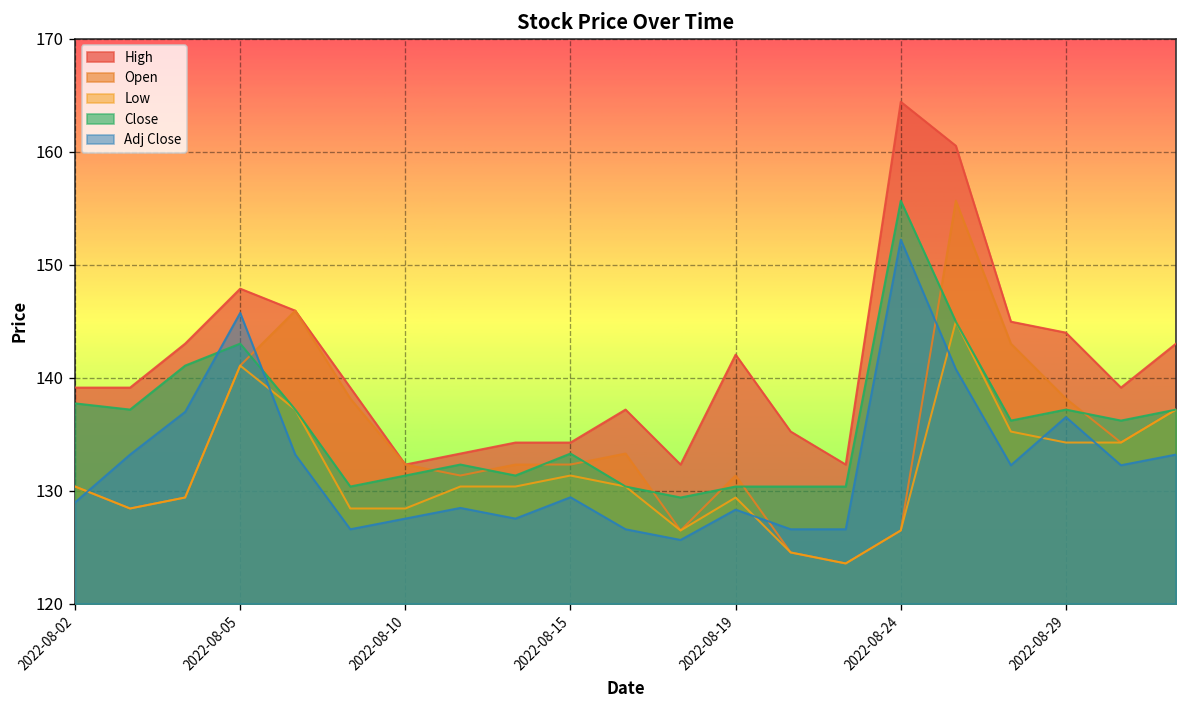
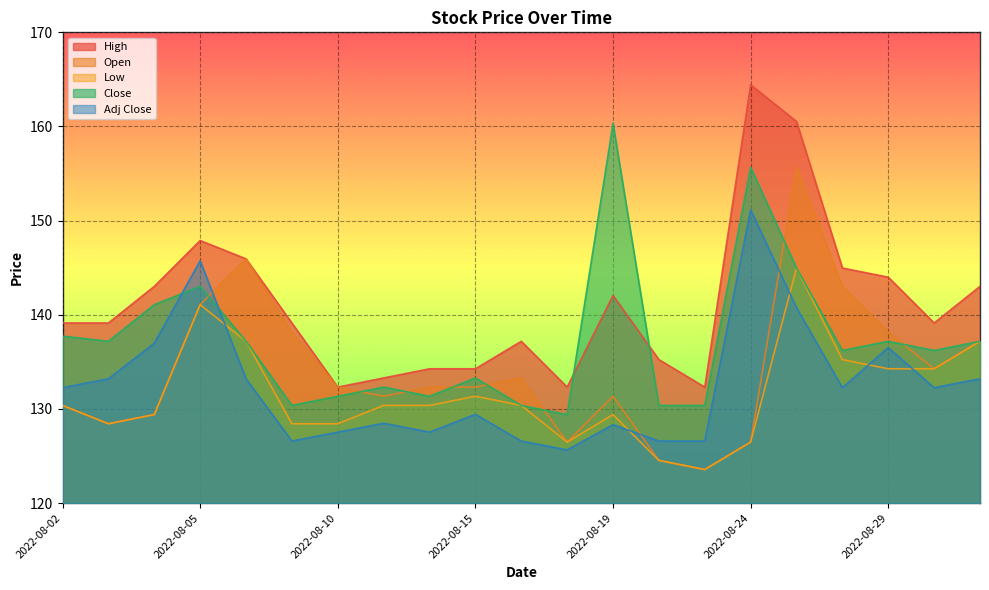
  {
    "Close": {
      "2022-08-02": 138,
      "2022-08-05": 143,
      "2022-08-10": 131,
      "2022-08-15": 133,
-     "2022-08-19": 130,
+     "2022-08-19": 160,
      "2022-08-24": 156,
      "2022-08-29": 137
    },
    "Adj Close": {
-     "2022-08-02": 129,
+     "2022-08-02": 132,
      "2022-08-05": 146,
      "2022-08-10": 128,
      "2022-08-15": 129,
      "2022-08-19": 128,
-     "2022-08-24": 152,
+     "2022-08-24": 151,
      "2022-08-29": 137
    }
  }
